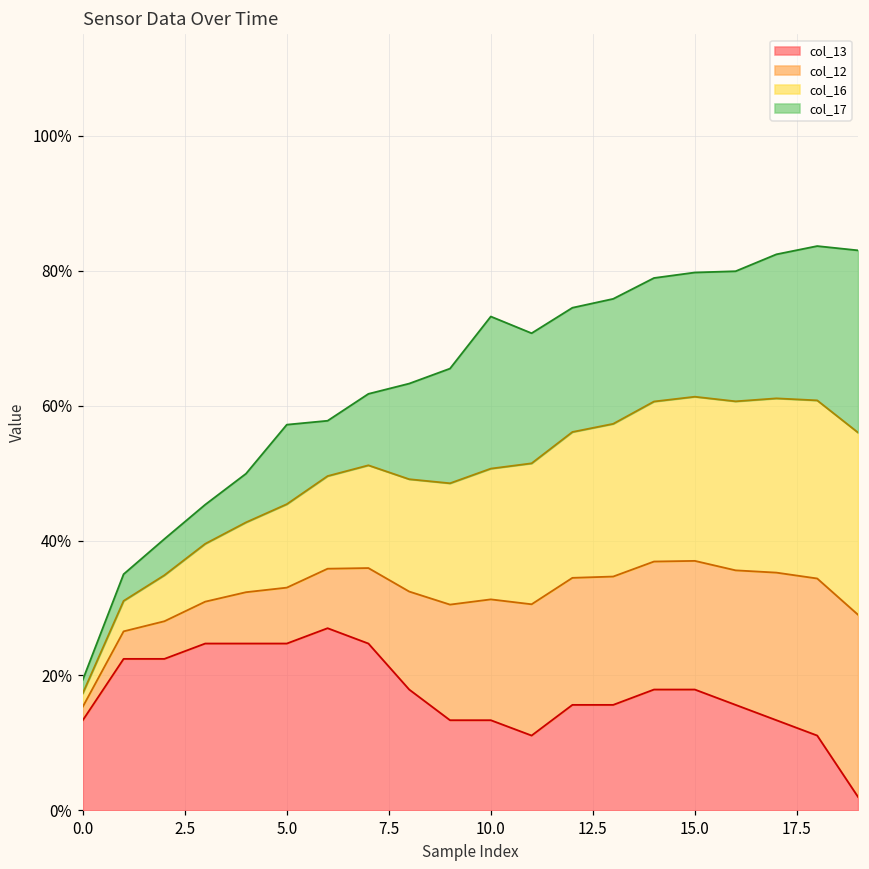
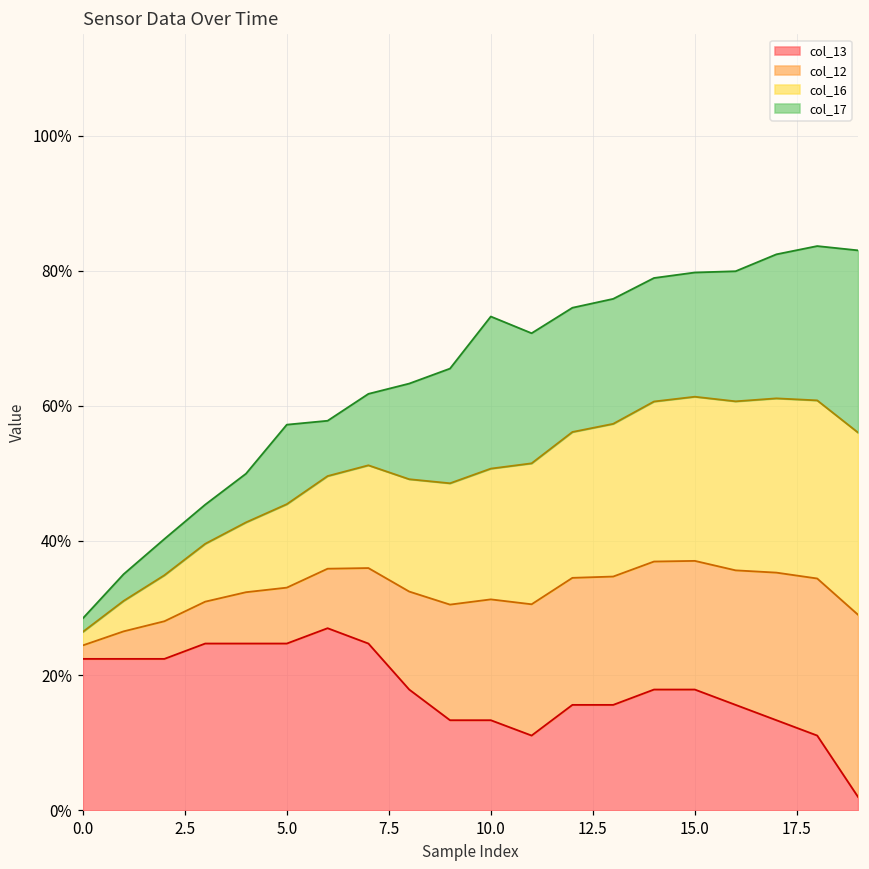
  {
    "col_13": {
-     "0.0": "13%",
+     "0.0": "22%",
      "5.0": "25%",
      "10.0": "13%",
      "15.0": "18%"
    },
    "col_17": {
      "0.0": "2%",
      "5.0": "12%",
      "10.0": "23%",
      "15.0": "18%"
    }
  }
